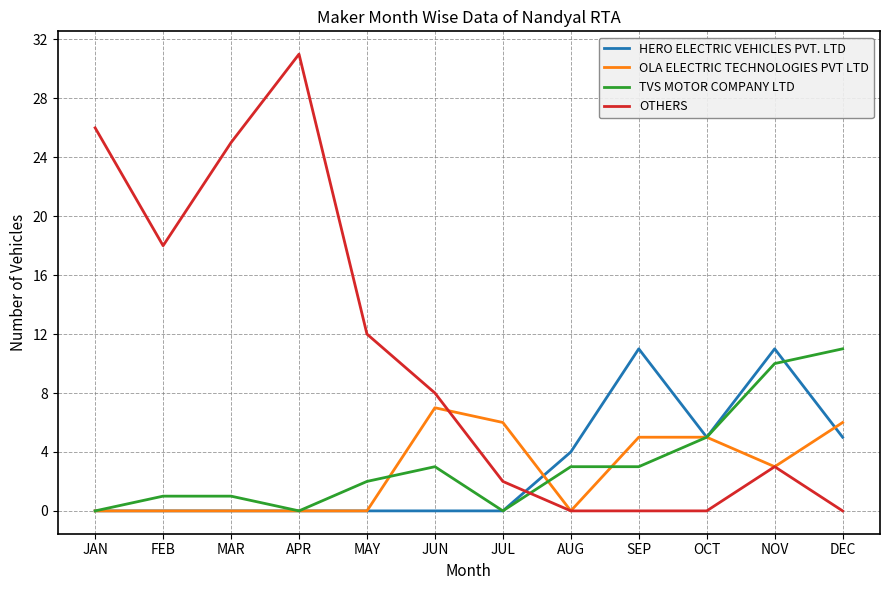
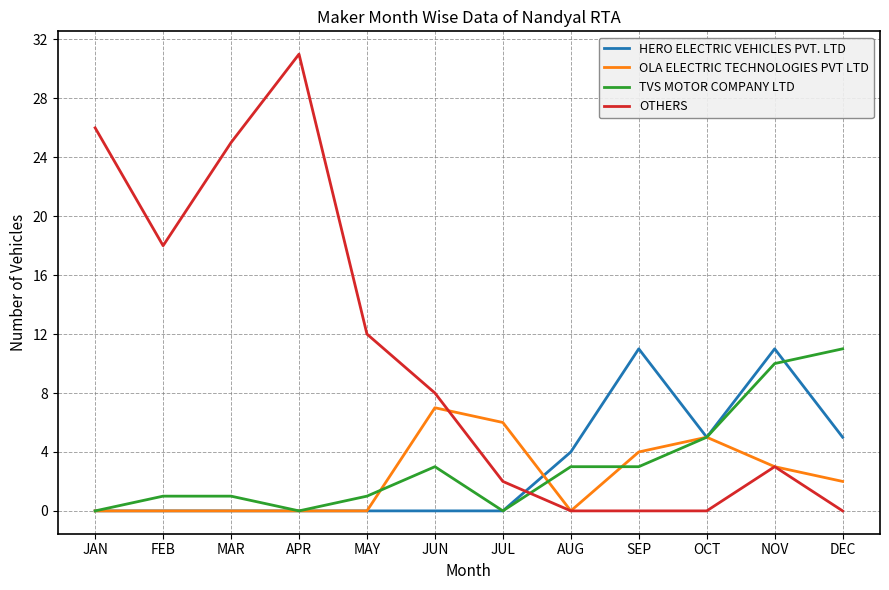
  {
    "HERO ELECTRIC VEHICLES PVT. LTD": {
      "JUN": 0,
      "AUG": 4,
      "SEP": 11,
      "NOV": 11,
      "DEC": 5
    },
    "OLA ELECTRIC TECHNOLOGIES PVT LTD": {
      "JUN": 7,
      "JUL": 6,
-     "SEP": 5,
-     "DEC": 6
+     "SEP": 4,
+     "DEC": 2
    },
    "TVS MOTOR COMPANY LTD": {
      "FEB": 1,
      "MAR": 1,
-     "MAY": 2,
+     "MAY": 1,
      "JUN": 3,
      "AUG": 3,
      "SEP": 3,
      "NOV": 10,
      "DEC": 11
    },
    "OTHERS": {
      "JAN": 26,
      "FEB": 18,
      "MAR": 25,
      "APR": 31,
      "MAY": 12,
      "JUN": 8,
      "JUL": 2,
      "SEP": 0,
      "OCT": 0,
      "DEC": 0
    }
  }
